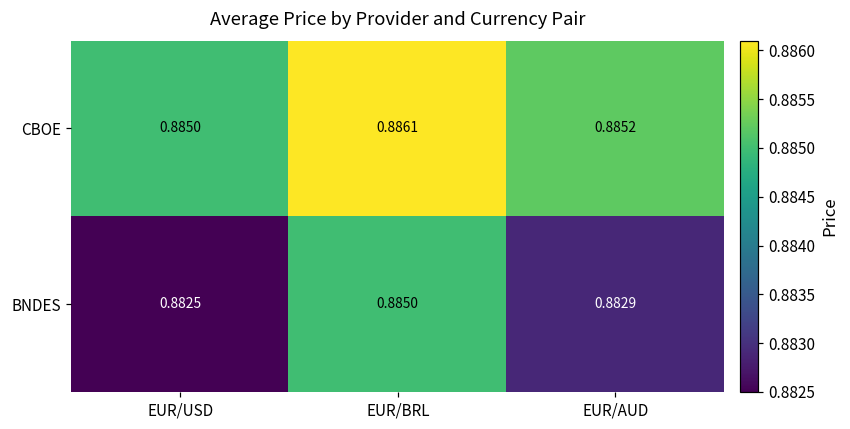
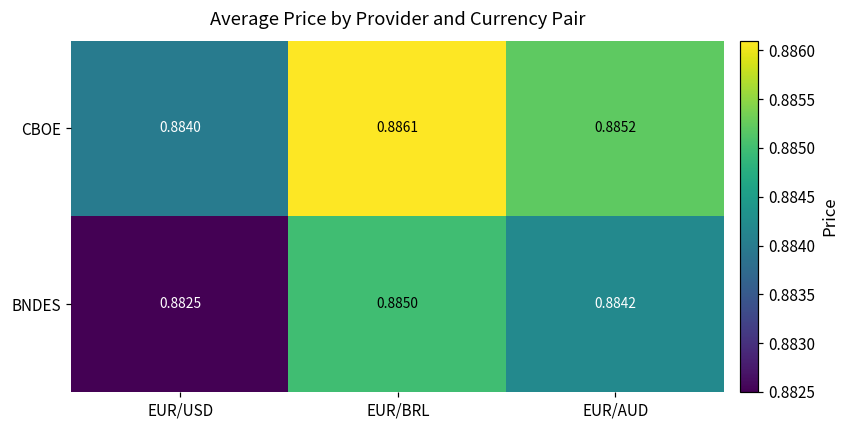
  {
    "CBOE": {
-     "EUR/USD": 0.8850,
+     "EUR/USD": 0.8840,
      "EUR/BRL": 0.8861,
      "EUR/AUD": 0.8852
    },
    "BNDES": {
      "EUR/USD": 0.8825,
      "EUR/BRL": 0.8850,
-     "EUR/AUD": 0.8829
+     "EUR/AUD": 0.8842
    }
  }
